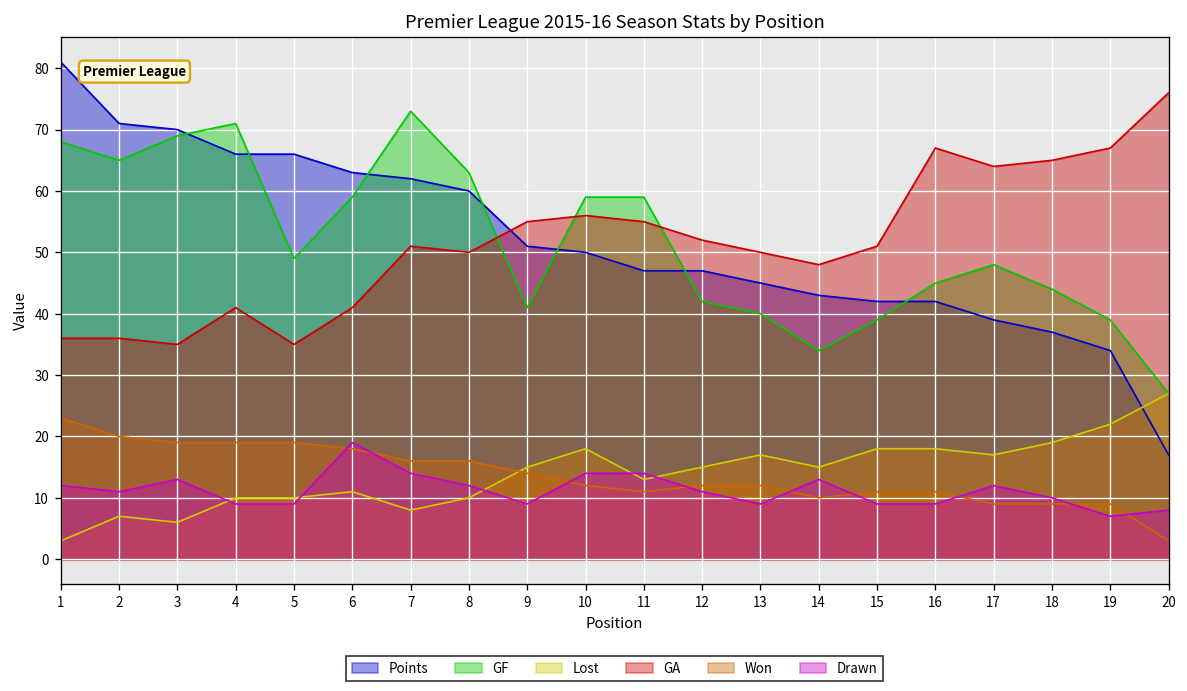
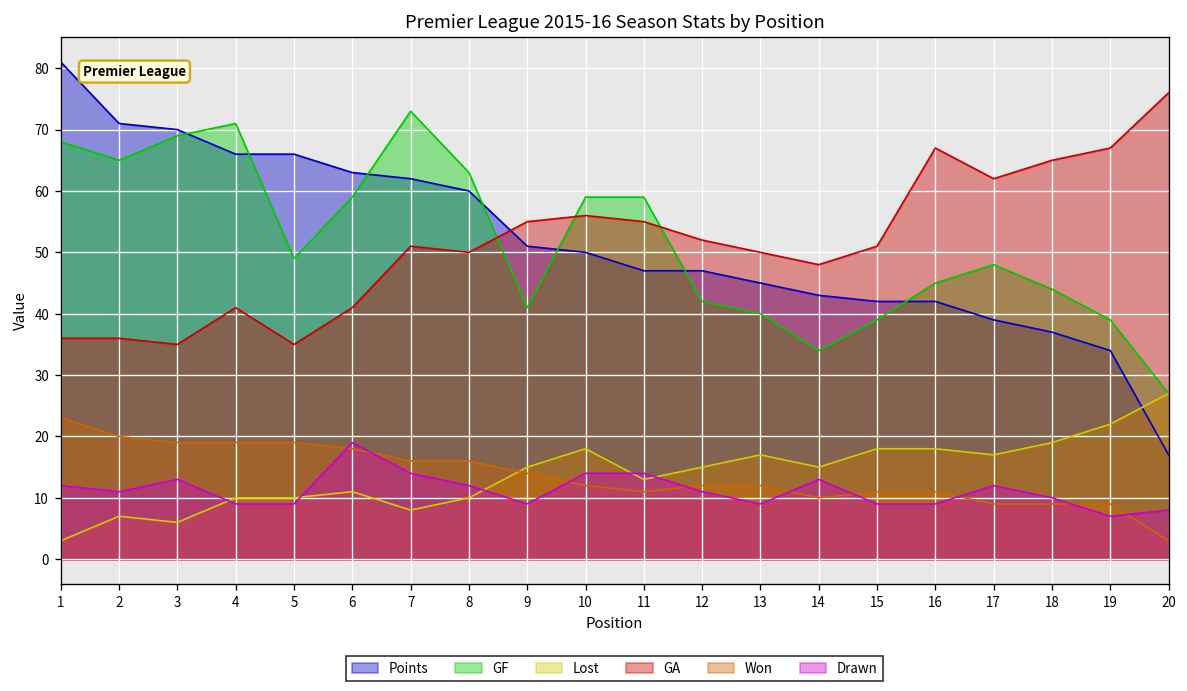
  {
    "Points": {
      "1": 81,
      "2": 71,
      "3": 70,
      "4": 66,
      "5": 66,
      "6": 63,
      "7": 62,
      "8": 60,
      "9": 51,
      "10": 50,
      "11": 47,
      "12": 47,
      "13": 45,
      "14": 43,
      "15": 42,
      "16": 42,
      "17": 39,
      "18": 37,
      "19": 34,
      "20": 17
    },
    "GF": {
      "1": 68,
      "2": 65,
      "3": 69,
      "4": 71,
      "5": 49,
      "6": 59,
      "7": 73,
      "8": 63,
      "9": 41,
      "10": 59,
      "11": 59,
      "12": 42,
      "13": 40,
      "14": 34,
      "15": 39,
      "16": 45,
      "17": 48,
      "18": 44,
      "19": 39
    },
    "Lost": {
      "1": 3,
      "2": 7,
      "3": 6,
      "4": 10,
      "5": 10,
      "6": 11,
      "7": 8,
      "8": 10,
      "9": 15,
      "10": 18,
      "11": 13,
      "12": 15,
      "13": 17,
      "14": 15,
      "15": 18,
      "16": 18,
      "17": 17,
      "18": 19,
      "19": 22
    },
    "GA": {
      "1": 36,
      "2": 36,
      "3": 35,
      "4": 41,
      "5": 35,
      "6": 41,
      "7": 51,
      "8": 50,
      "9": 55,
      "10": 56,
      "11": 55,
      "12": 52,
      "13": 50,
      "14": 48,
      "15": 51,
      "16": 67,
-     "17": 64,
+     "17": 62,
      "18": 65,
      "19": 67,
      "20": 76
    },
    "Won": {
      "1": 23,
      "2": 20,
      "3": 19,
      "4": 19,
      "5": 19,
      "6": 18,
      "7": 16,
      "8": 16,
      "9": 14,
      "10": 12,
      "11": 11,
      "12": 12,
      "13": 12,
      "14": 10,
      "15": 11,
      "16": 11,
      "17": 9,
      "18": 9,
      "19": 9,
      "20": 3
    },
    "Drawn": {
      "1": 12,
      "2": 11,
      "3": 13,
      "4": 9,
      "5": 9,
      "6": 19,
      "7": 14,
      "8": 12,
      "9": 9,
      "10": 14,
      "11": 14,
      "12": 11,
      "13": 9,
      "14": 13,
      "15": 9,
      "16": 9,
      "17": 12,
      "18": 10,
      "19": 7,
      "20": 8
    }
  }
